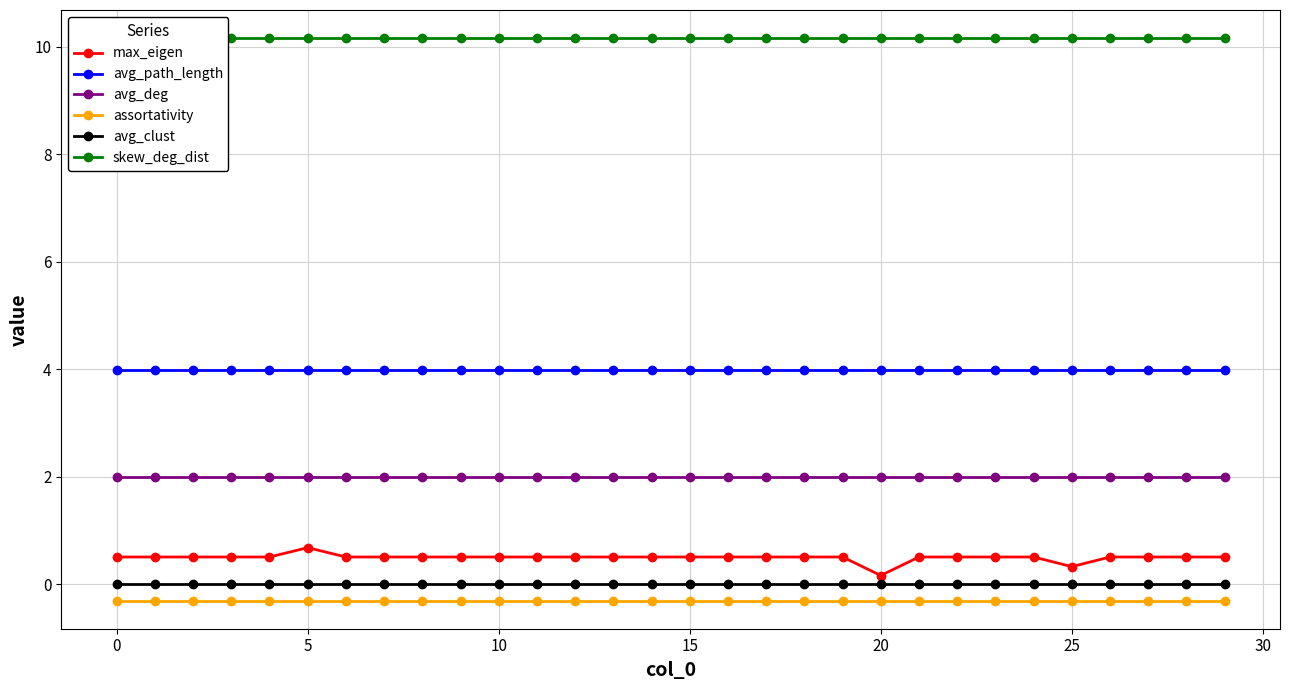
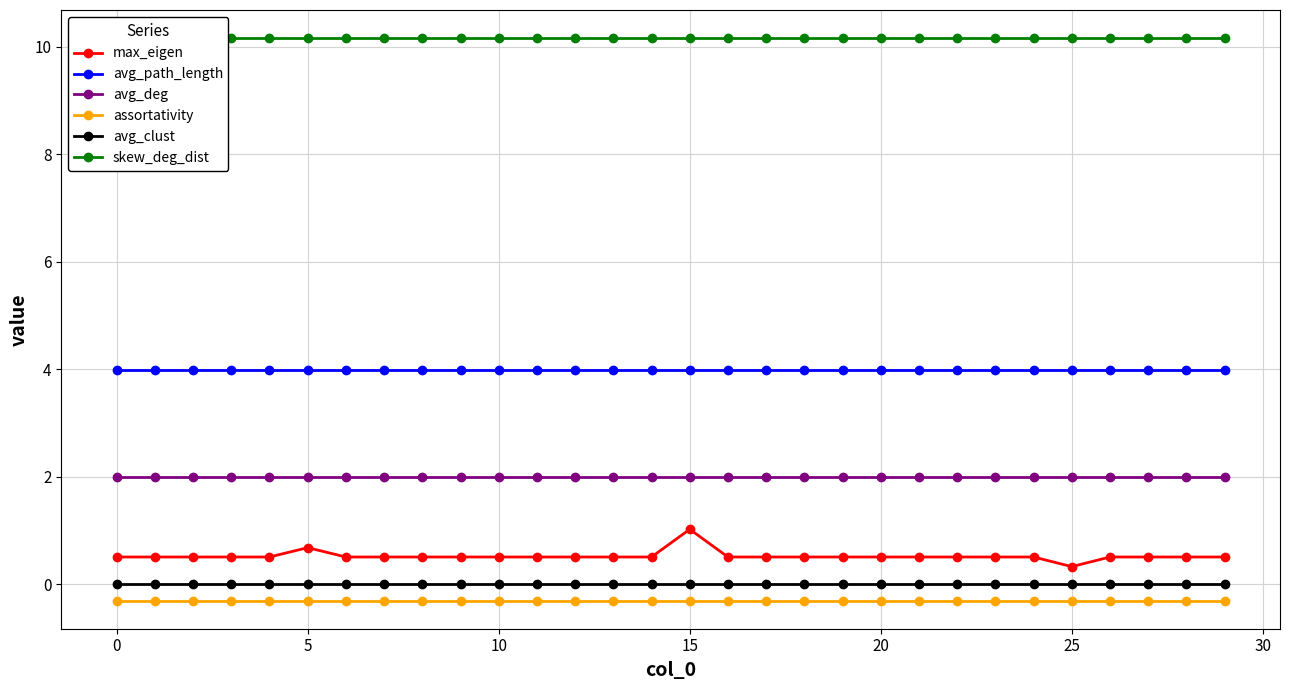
  {
    "max_eigen": {
      "0": 0.5,
      "5": 0.7,
      "10": 0.5,
-     "15": 0.5,
-     "20": 0.2,
+     "15": 1.0,
+     "20": 0.5,
      "25": 0.3
    },
    "avg_path_length": {
      "0": 4.0,
      "5": 4.0,
      "10": 4.0,
      "15": 4.0,
      "20": 4.0,
      "25": 4.0
    },
    "avg_deg": {
      "0": 2.0,
      "5": 2.0,
      "10": 2.0,
      "15": 2.0,
      "20": 2.0,
      "25": 2.0
    },
    "assortativity": {
      "0": -0.3,
      "5": -0.3,
      "10": -0.3,
      "15": -0.3,
      "20": -0.3,
      "25": -0.3
    },
    "avg_clust": {
      "0": 0.0,
      "5": 0.0,
      "10": 0.0,
      "15": 0.0,
      "20": 0.0,
      "25": 0.0
    },
    "skew_deg_dist": {
      "5": 10.2,
      "10": 10.2,
      "15": 10.2,
      "20": 10.2,
      "25": 10.2
    }
  }
